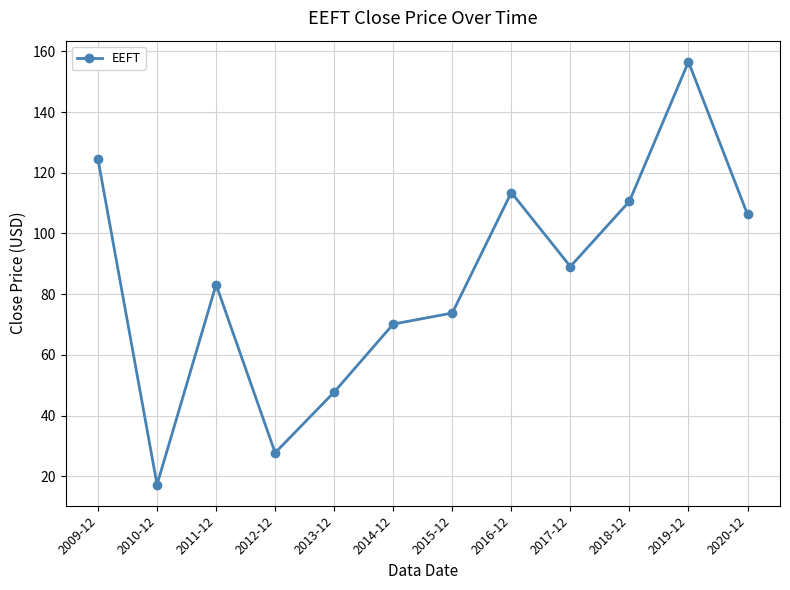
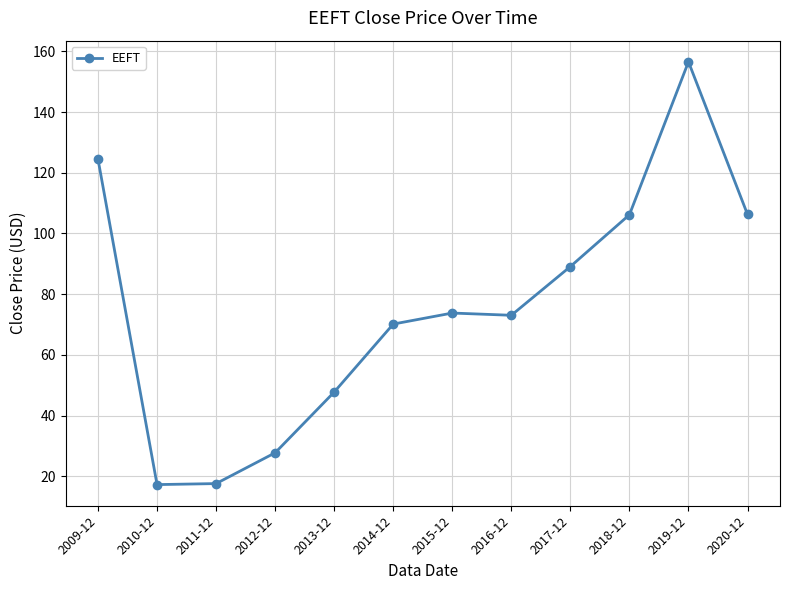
  {
    "2009-12": 124,
    "2010-12": 17,
-   "2011-12": 83,
+   "2011-12": 18,
    "2012-12": 28,
    "2013-12": 48,
    "2014-12": 70,
    "2015-12": 74,
-   "2016-12": 113,
+   "2016-12": 73,
    "2017-12": 89,
-   "2018-12": 111,
+   "2018-12": 106,
    "2019-12": 157,
    "2020-12": 106
  }
